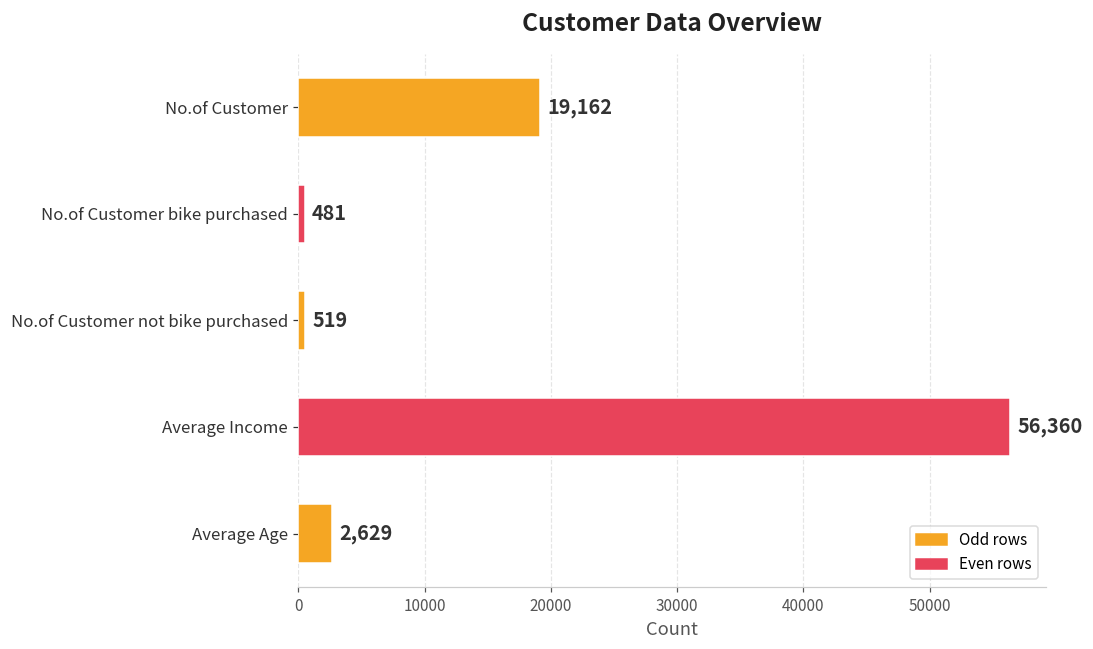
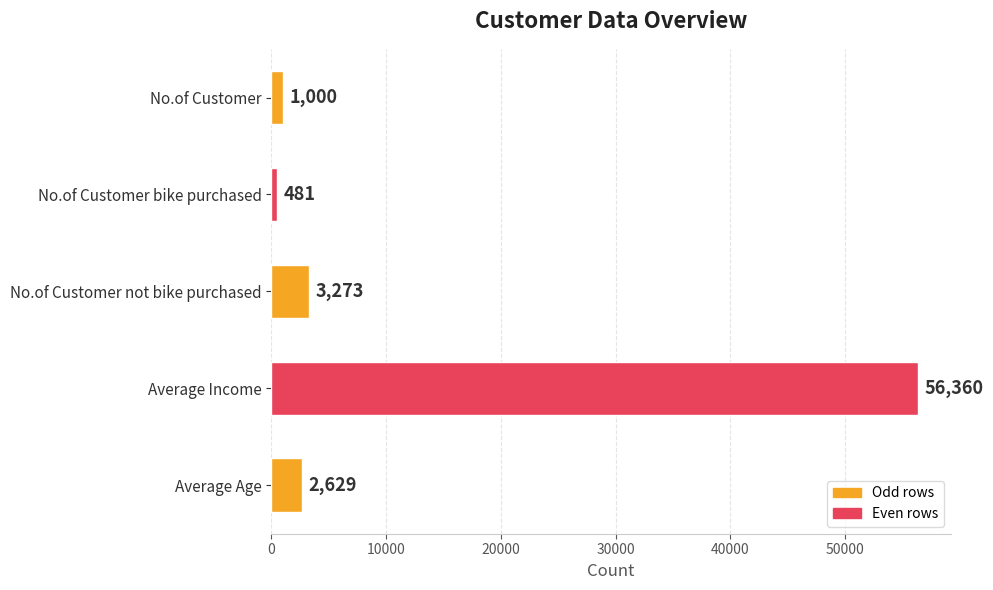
  {
-   "No.of Customer": "19,162",
+   "No.of Customer": "1,000",
    "No.of Customer bike purchased": "481",
-   "No.of Customer not bike purchased": "519",
+   "No.of Customer not bike purchased": "3,273",
    "Average Income": "56,360",
    "Average Age": "2,629"
  }
